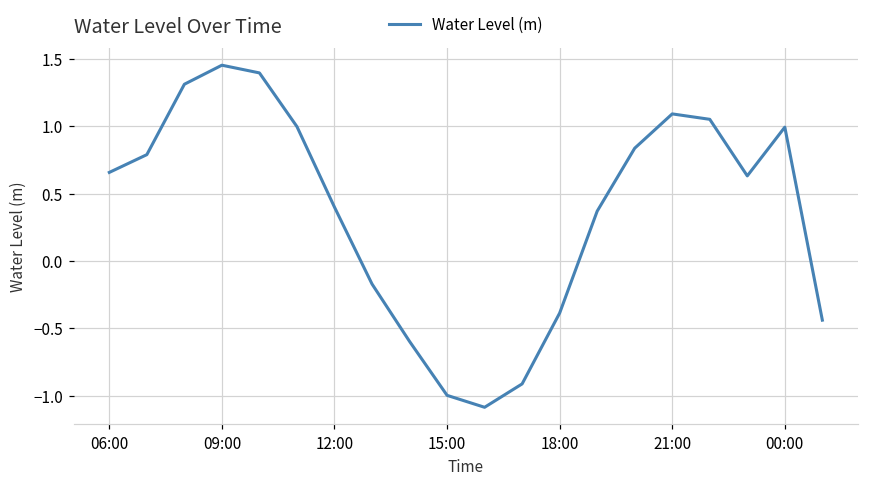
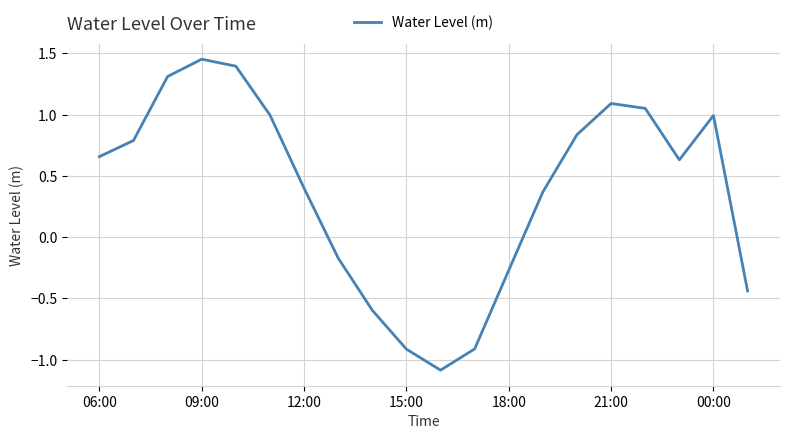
  {
    "06:00": 0.66,
    "09:00": 1.45,
    "12:00": 0.40,
-   "15:00": -1.00,
-   "18:00": -0.39,
+   "15:00": -0.91,
+   "18:00": -0.27,
    "21:00": 1.09,
    "00:00": 0.99
  }
